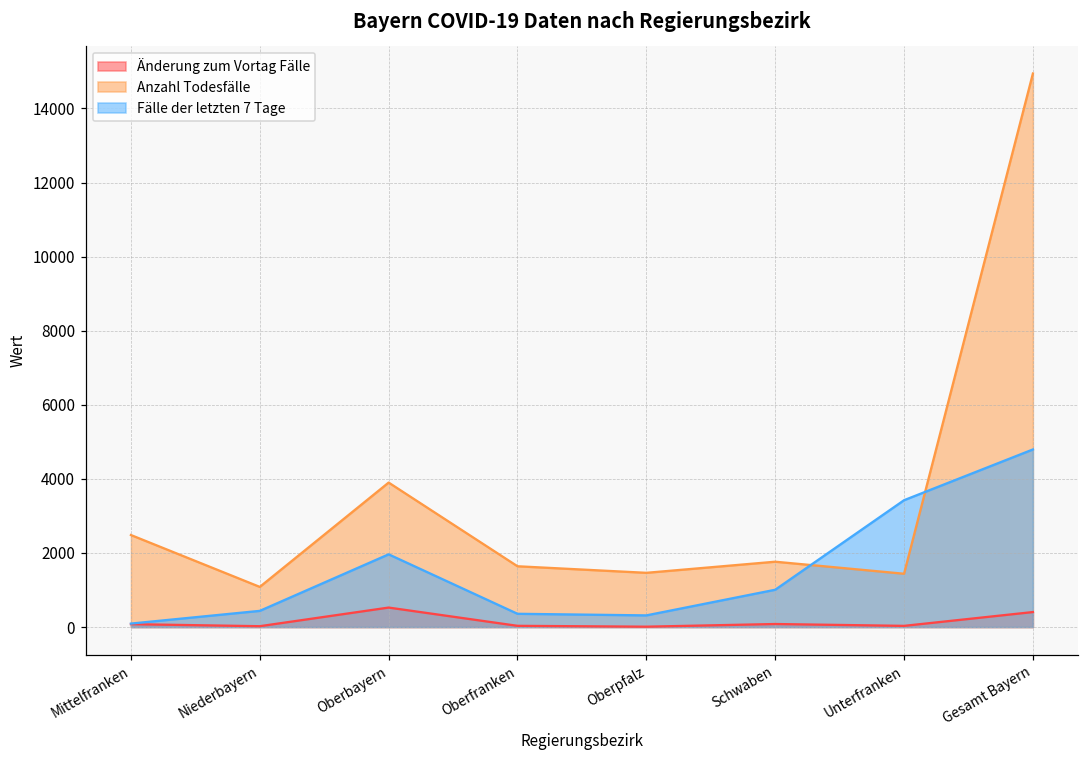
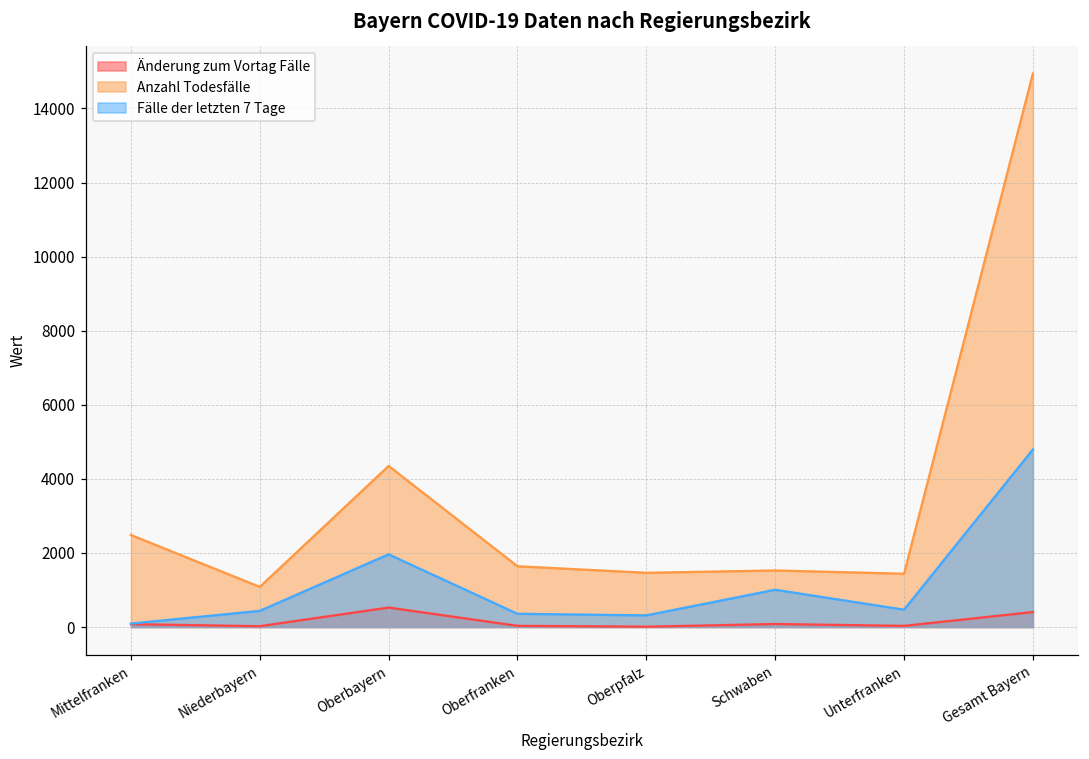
  {
    "Änderung zum Vortag Fälle": {
      "Niederbayern": 0,
      "Oberbayern": 500,
      "Oberfranken": 0,
      "Oberpfalz": 0,
      "Schwaben": 100,
      "Unterfranken": 0,
      "Gesamt Bayern": 400
    },
    "Anzahl Todesfälle": {
      "Mittelfranken": 2500,
      "Niederbayern": 1100,
-     "Oberbayern": 3900,
+     "Oberbayern": 4300,
      "Oberfranken": 1600,
      "Oberpfalz": 1500,
-     "Schwaben": 1800,
+     "Schwaben": 1500,
      "Unterfranken": 1400,
      "Gesamt Bayern": 14900
    },
    "Fälle der letzten 7 Tage": {
      "Niederbayern": 400,
      "Oberbayern": 2000,
      "Oberfranken": 400,
      "Oberpfalz": 300,
      "Schwaben": 1000,
-     "Unterfranken": 3400,
+     "Unterfranken": 500,
      "Gesamt Bayern": 4800
    }
  }
